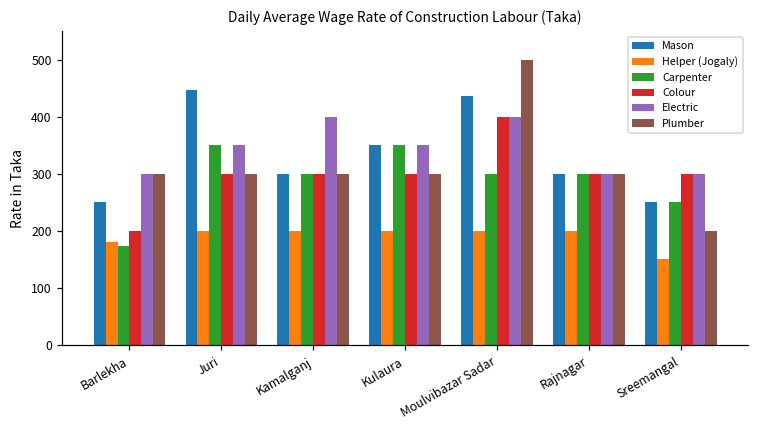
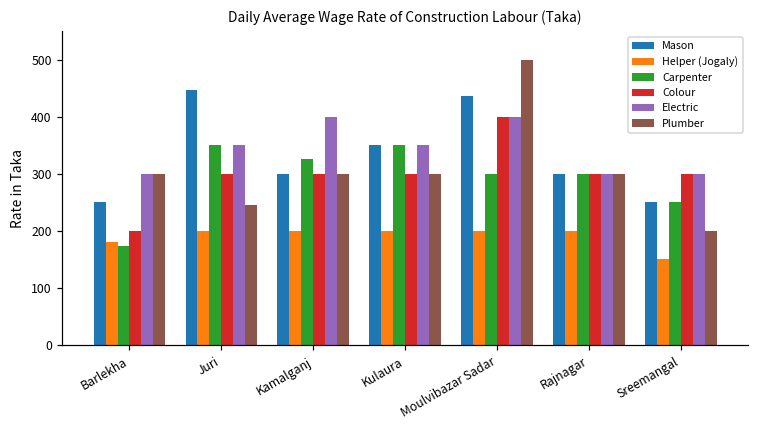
  {
    "Mason": {
      "Barlekha": 250,
      "Juri": 450,
      "Kamalganj": 300,
      "Kulaura": 350,
      "Moulvibazar Sadar": 440,
      "Rajnagar": 300,
      "Sreemangal": 250
    },
    "Helper (Jogaly)": {
      "Barlekha": 180,
      "Juri": 200,
      "Kamalganj": 200,
      "Kulaura": 200,
      "Moulvibazar Sadar": 200,
      "Rajnagar": 200,
      "Sreemangal": 150
    },
    "Carpenter": {
      "Barlekha": 170,
      "Juri": 350,
-     "Kamalganj": 300,
+     "Kamalganj": 330,
      "Kulaura": 350,
      "Moulvibazar Sadar": 300,
      "Rajnagar": 300,
      "Sreemangal": 250
    },
    "Colour": {
      "Barlekha": 200,
      "Juri": 300,
      "Kamalganj": 300,
      "Kulaura": 300,
      "Moulvibazar Sadar": 400,
      "Rajnagar": 300,
      "Sreemangal": 300
    },
    "Electric": {
      "Barlekha": 300,
      "Juri": 350,
      "Kamalganj": 400,
      "Kulaura": 350,
      "Moulvibazar Sadar": 400,
      "Rajnagar": 300,
      "Sreemangal": 300
    },
    "Plumber": {
      "Barlekha": 300,
-     "Juri": 300,
+     "Juri": 250,
      "Kamalganj": 300,
      "Kulaura": 300,
      "Moulvibazar Sadar": 500,
      "Rajnagar": 300,
      "Sreemangal": 200
    }
  }
